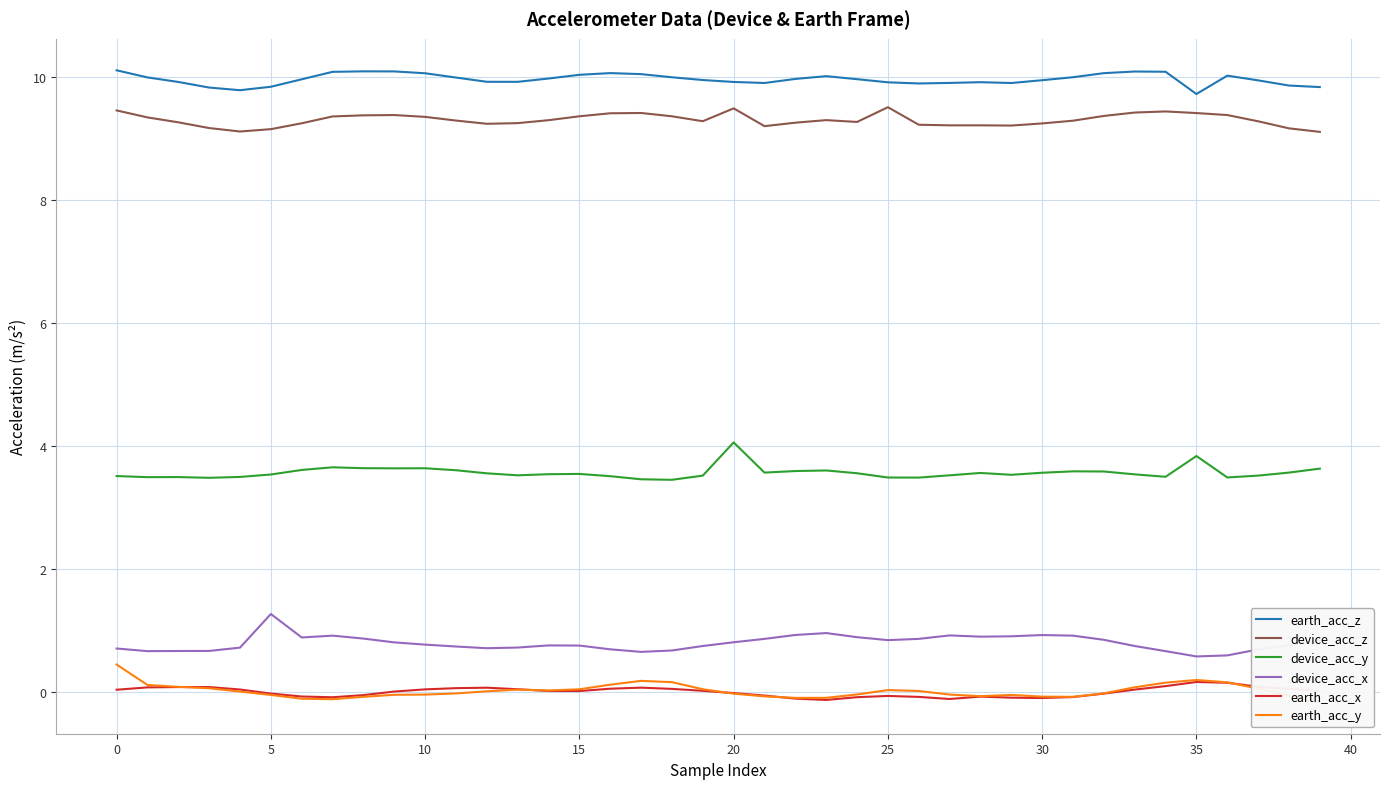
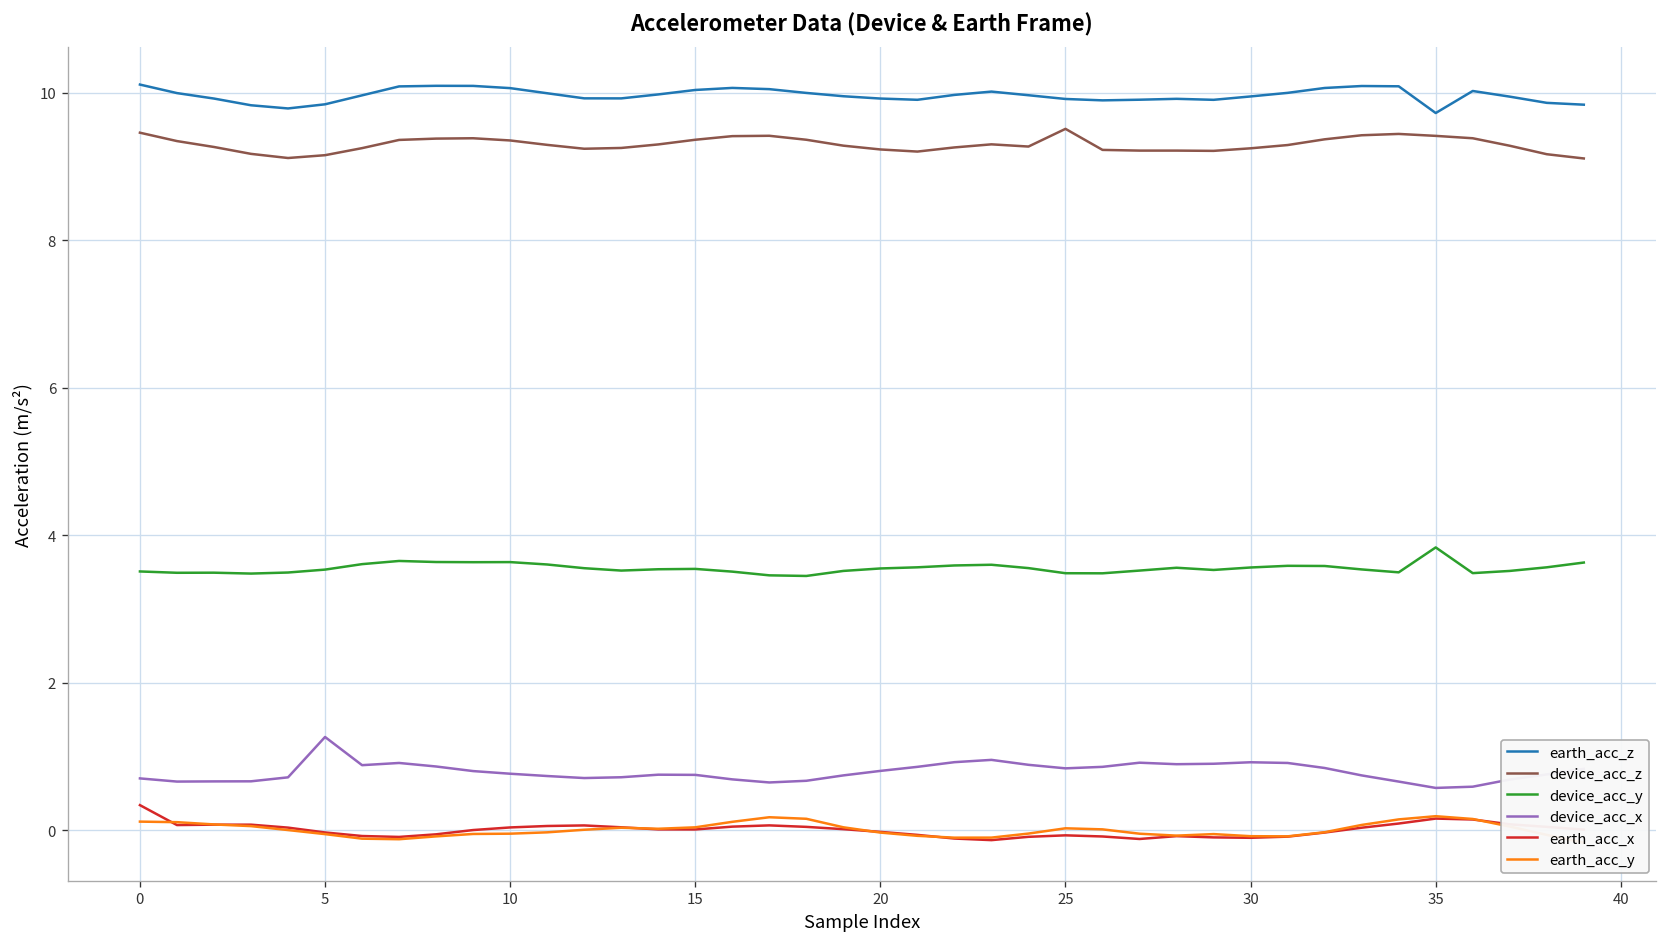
  {
    "earth_acc_z": {
      "0": 10.1,
      "5": 9.8,
      "10": 10.1,
      "15": 10.0,
      "20": 9.9,
      "25": 9.9,
      "30": 9.9,
      "35": 9.7
    },
    "device_acc_z": {
      "0": 9.5,
      "5": 9.2,
      "10": 9.4,
      "15": 9.4,
-     "20": 9.5,
+     "20": 9.2,
      "25": 9.5,
      "30": 9.2,
      "35": 9.4
    },
    "device_acc_y": {
      "0": 3.5,
      "5": 3.5,
      "10": 3.6,
      "15": 3.5,
-     "20": 4.1,
+     "20": 3.5,
      "25": 3.5,
      "30": 3.6,
      "35": 3.8
    },
    "device_acc_x": {
      "0": 0.7,
      "5": 1.3,
      "10": 0.8,
      "15": 0.7,
      "20": 0.8,
      "25": 0.8,
      "30": 0.9,
      "35": 0.6
    },
    "earth_acc_x": {
-     "0": 0.0,
+     "0": 0.3,
      "10": 0.0,
      "25": -0.1
    },
    "earth_acc_y": {
-     "0": 0.4,
+     "0": 0.1,
      "10": 0.0,
      "25": 0.0
    }
  }
